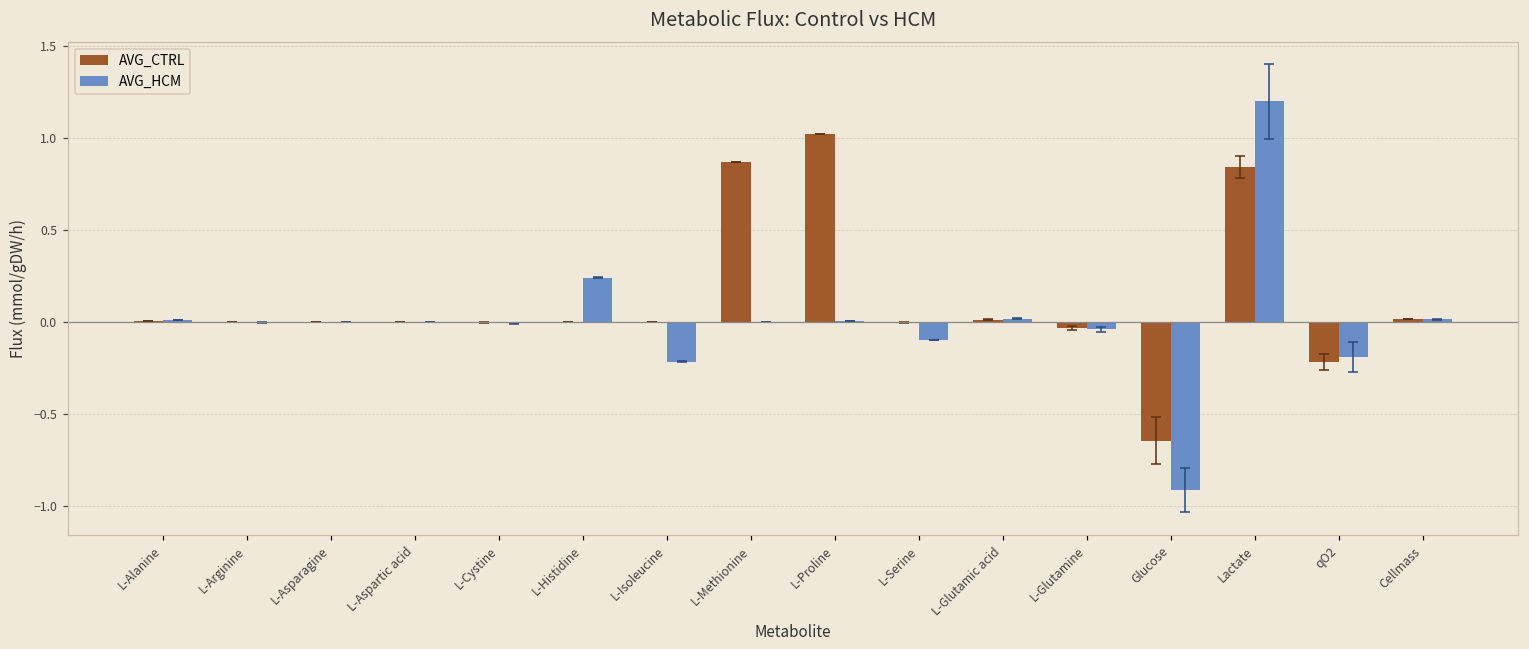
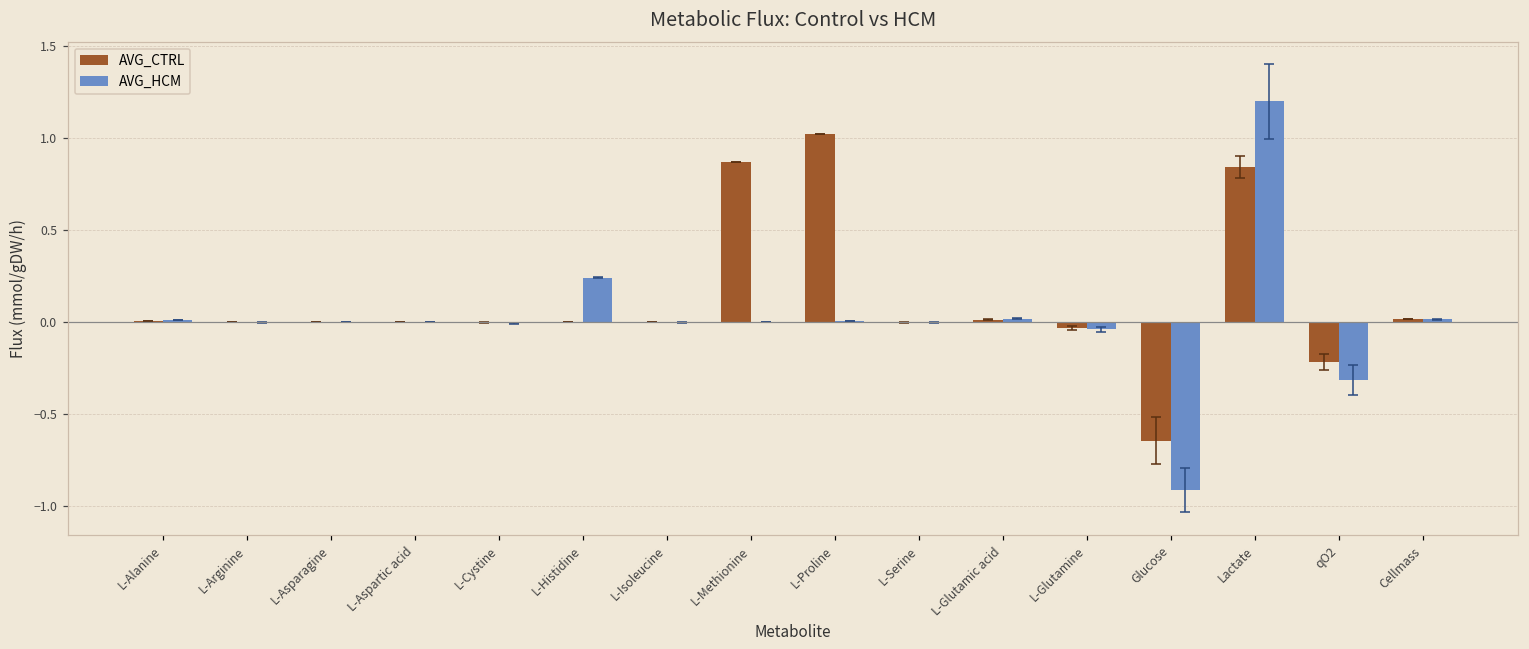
  {
    "AVG_CTRL": {
      "L-Methionine": 0.87,
      "L-Proline": 1.02,
      "L-Glutamine": -0.03,
      "Glucose": -0.65,
      "Lactate": 0.84,
      "qO2": -0.22,
      "Cellmass": 0.02
    },
    "AVG_HCM": {
      "L-Histidine": 0.24,
-     "L-Isoleucine": -0.22,
-     "L-Serine": -0.10,
+     "L-Isoleucine": 0.00,
+     "L-Serine": 0.00,
      "L-Glutamic acid": 0.02,
      "L-Glutamine": -0.04,
      "Glucose": -0.91,
      "Lactate": 1.20,
-     "qO2": -0.19
+     "qO2": -0.31
    }
  }
